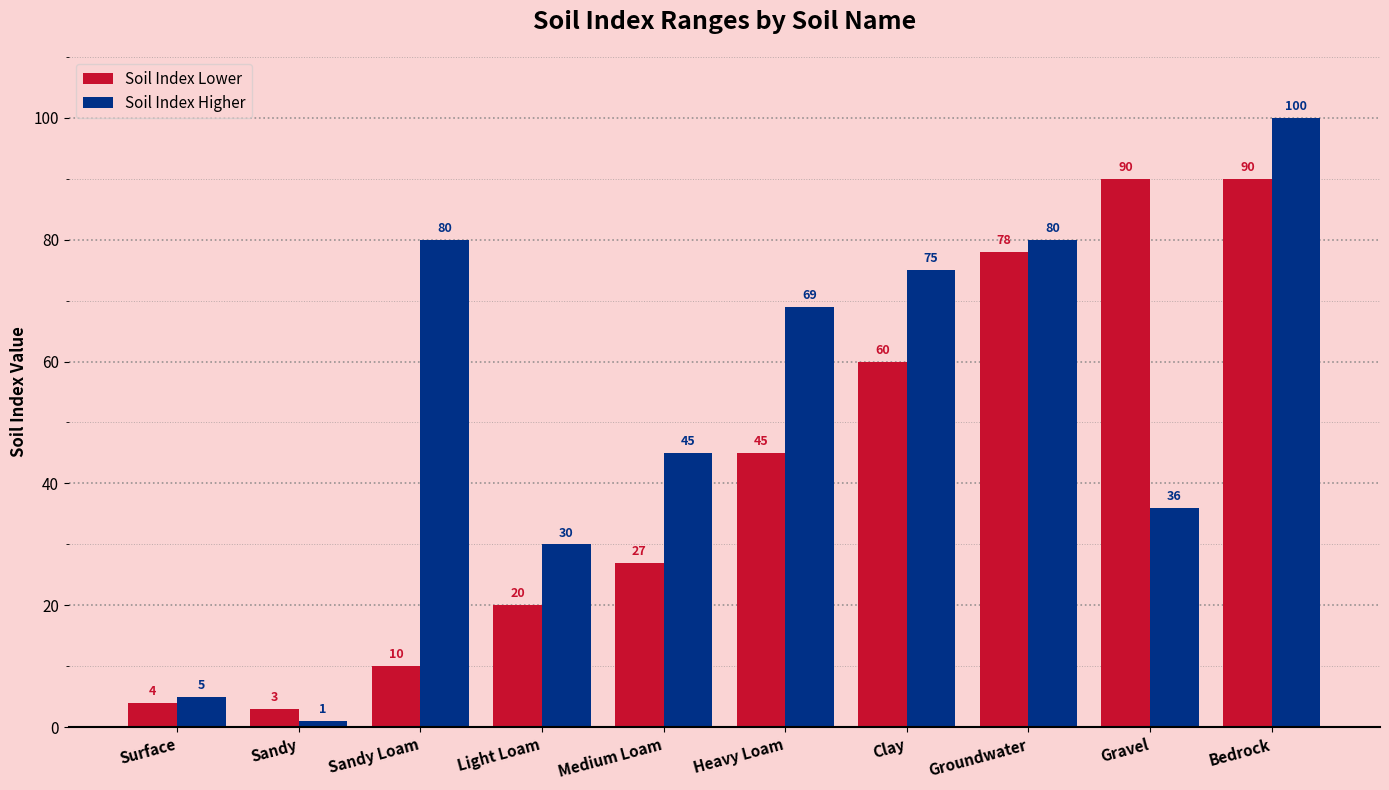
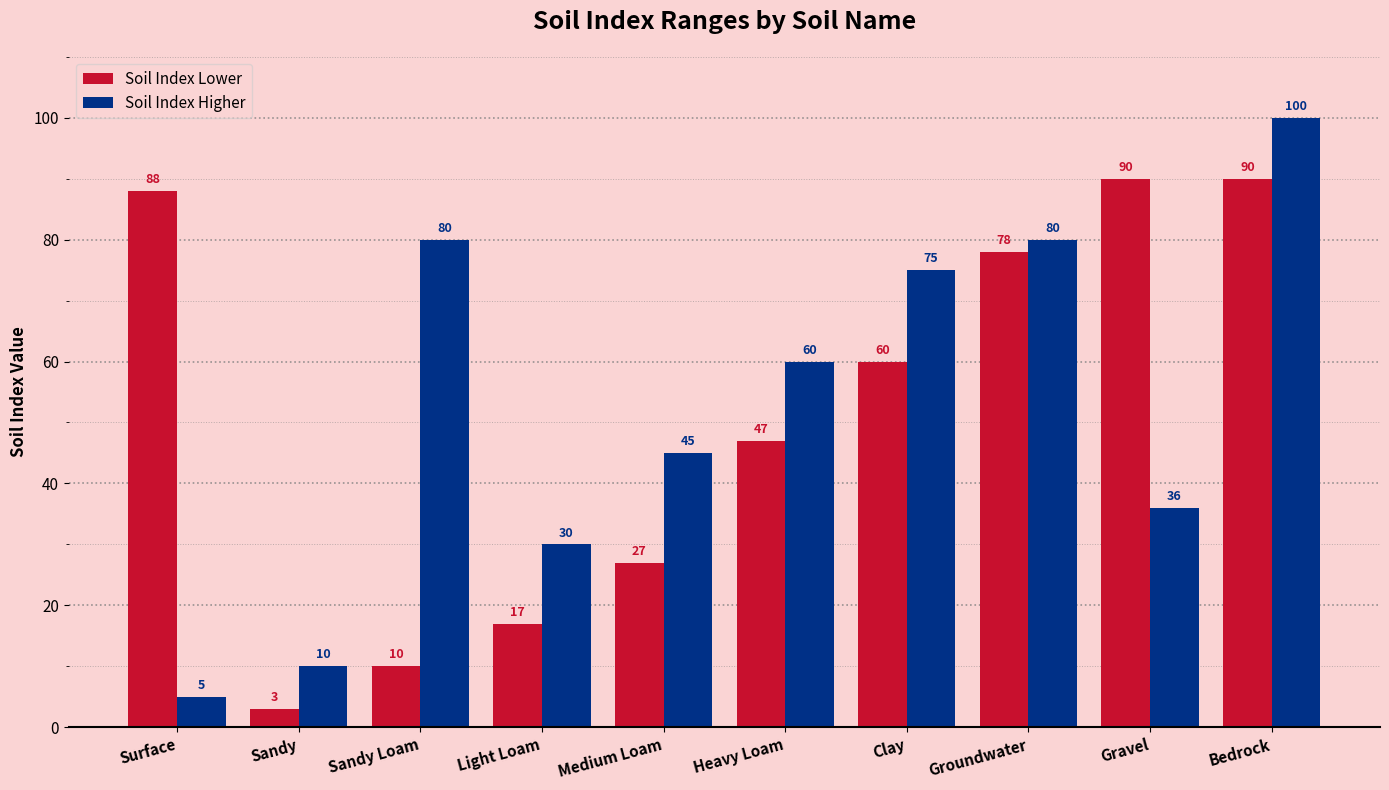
  {
    "Soil Index Lower": {
-     "Surface": 4,
+     "Surface": 88,
      "Sandy": 3,
      "Sandy Loam": 10,
-     "Light Loam": 20,
+     "Light Loam": 17,
      "Medium Loam": 27,
-     "Heavy Loam": 45,
+     "Heavy Loam": 47,
      "Clay": 60,
      "Groundwater": 78,
      "Gravel": 90,
      "Bedrock": 90
    },
    "Soil Index Higher": {
      "Surface": 5,
-     "Sandy": 1,
+     "Sandy": 10,
      "Sandy Loam": 80,
      "Light Loam": 30,
      "Medium Loam": 45,
-     "Heavy Loam": 69,
+     "Heavy Loam": 60,
      "Clay": 75,
      "Groundwater": 80,
      "Gravel": 36,
      "Bedrock": 100
    }
  }
